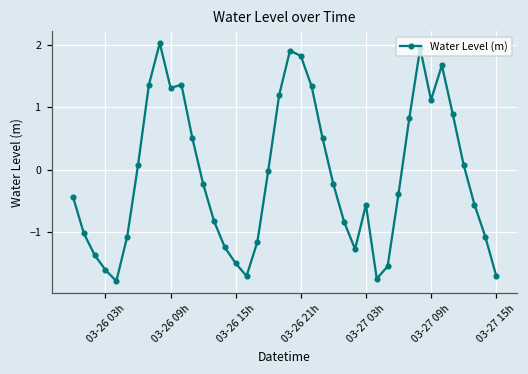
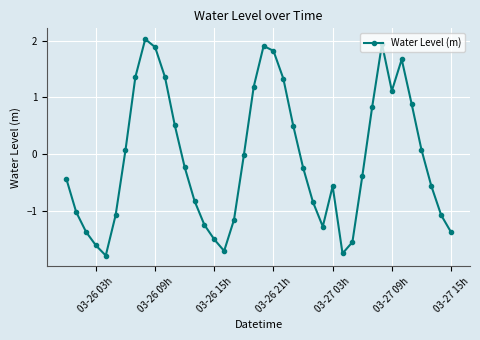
  {
    "03-26 03h": -1.6,
-   "03-26 09h": 1.3,
+   "03-26 09h": 1.9,
    "03-26 15h": -1.5,
    "03-26 21h": 1.8,
    "03-27 03h": -0.6,
    "03-27 09h": 1.1,
-   "03-27 15h": -1.7
+   "03-27 15h": -1.4
  }
